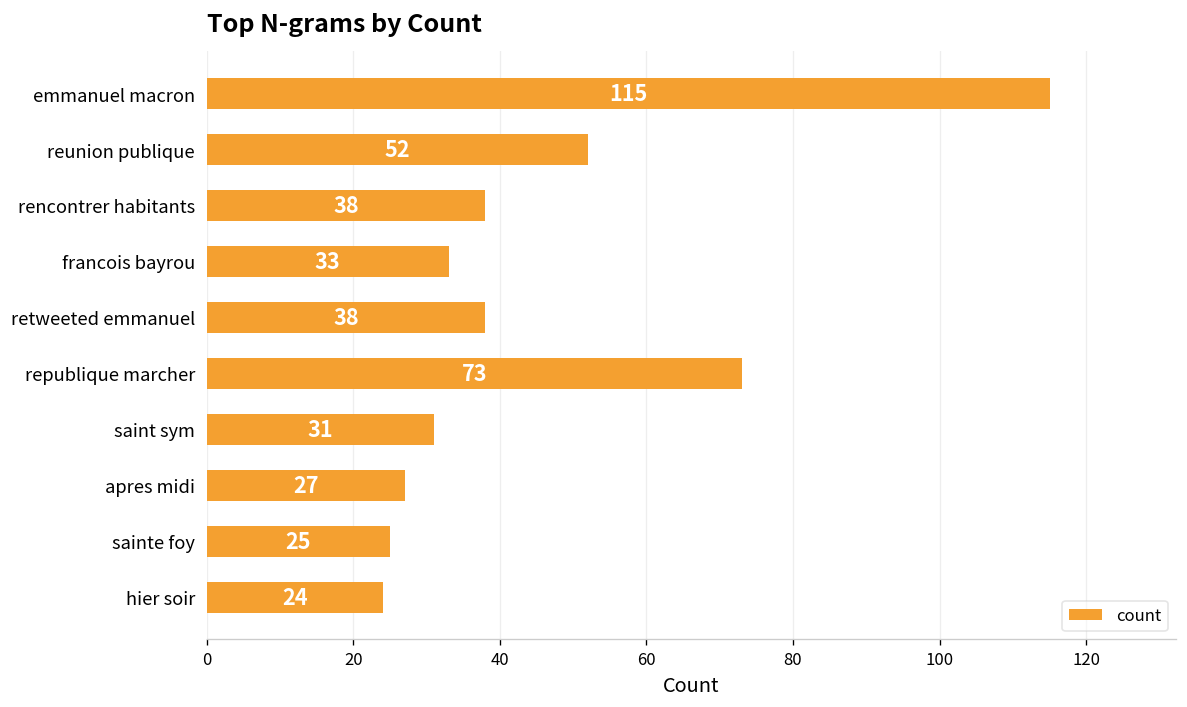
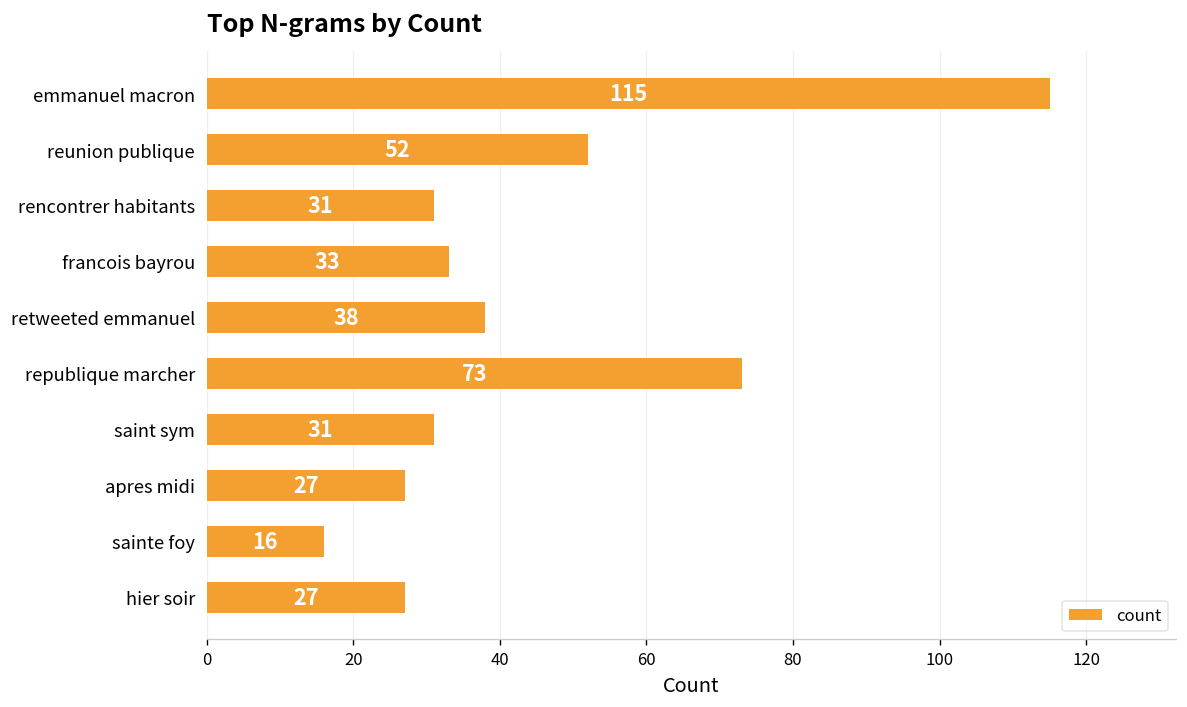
  {
    "emmanuel macron": 115,
    "reunion publique": 52,
-   "rencontrer habitants": 38,
+   "rencontrer habitants": 31,
    "francois bayrou": 33,
    "retweeted emmanuel": 38,
    "republique marcher": 73,
    "saint sym": 31,
    "apres midi": 27,
-   "sainte foy": 25,
-   "hier soir": 24
+   "sainte foy": 16,
+   "hier soir": 27
  }
